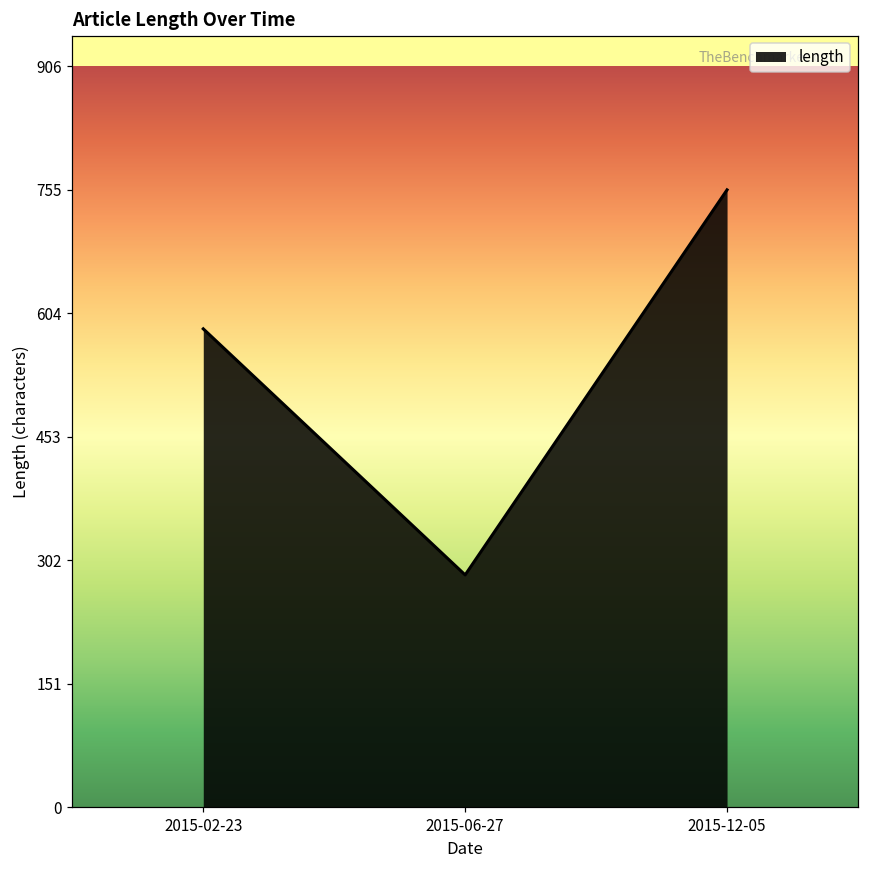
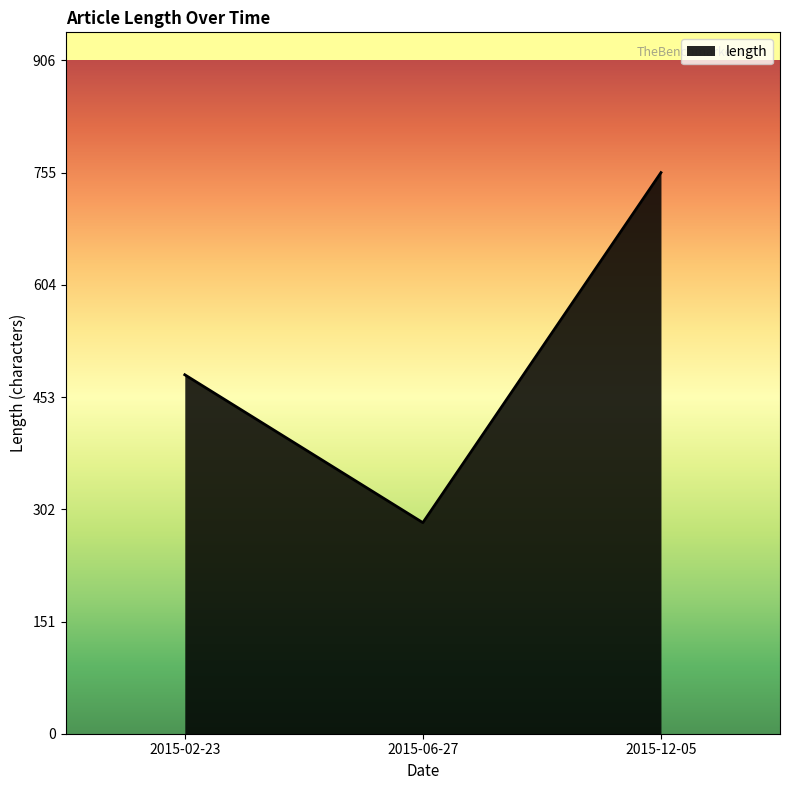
  {
-   "2015-02-23": 590,
+   "2015-02-23": 480,
    "2015-06-27": 280,
    "2015-12-05": 760
  }
